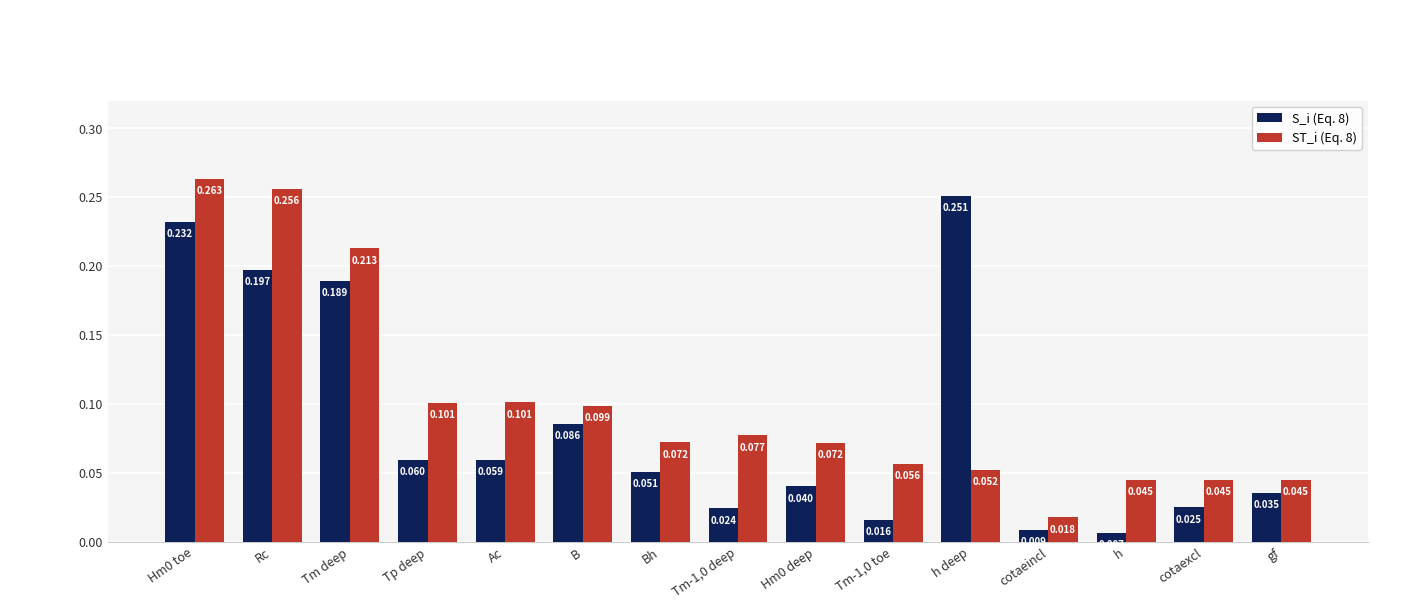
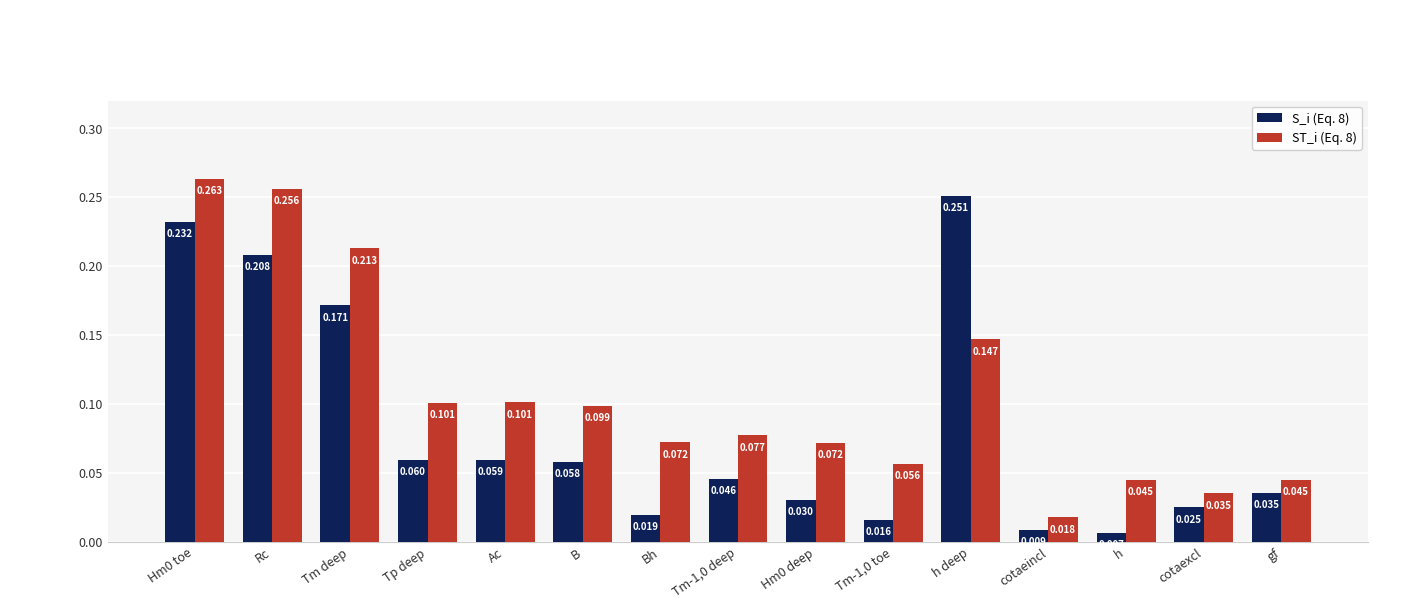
  {
    "S_i (Eq. 8)": {
      "Hm0 toe": 0.232,
-     "Rc": 0.197,
-     "Tm deep": 0.189,
+     "Rc": 0.208,
+     "Tm deep": 0.171,
      "Tp deep": 0.060,
      "Ac": 0.059,
-     "B": 0.086,
-     "Bh": 0.051,
-     "Tm-1,0 deep": 0.024,
-     "Hm0 deep": 0.040,
+     "B": 0.058,
+     "Bh": 0.019,
+     "Tm-1,0 deep": 0.046,
+     "Hm0 deep": 0.030,
      "Tm-1,0 toe": 0.016,
      "h deep": 0.251,
      "cotaexcl": 0.025,
      "gf": 0.035
    },
    "ST_i (Eq. 8)": {
      "Hm0 toe": 0.263,
      "Rc": 0.256,
      "Tm deep": 0.213,
      "Tp deep": 0.101,
      "Ac": 0.101,
      "B": 0.099,
      "Bh": 0.072,
      "Tm-1,0 deep": 0.077,
      "Hm0 deep": 0.072,
      "Tm-1,0 toe": 0.056,
-     "h deep": 0.052,
+     "h deep": 0.147,
      "cotaeincl": 0.018,
      "h": 0.045,
-     "cotaexcl": 0.045,
+     "cotaexcl": 0.035,
      "gf": 0.045
    }
  }
